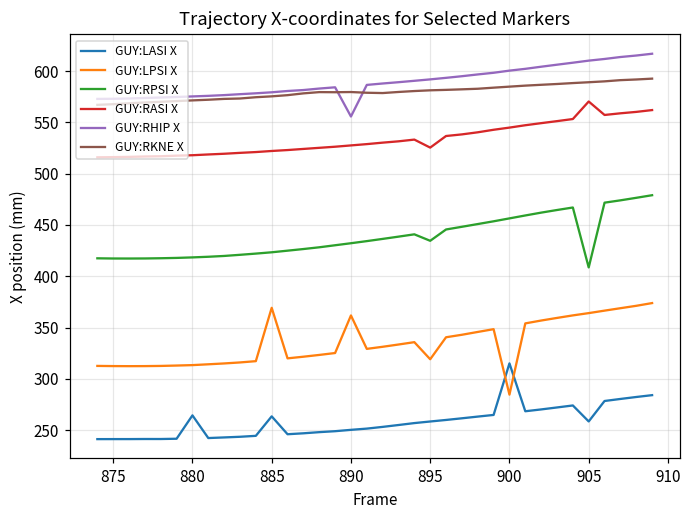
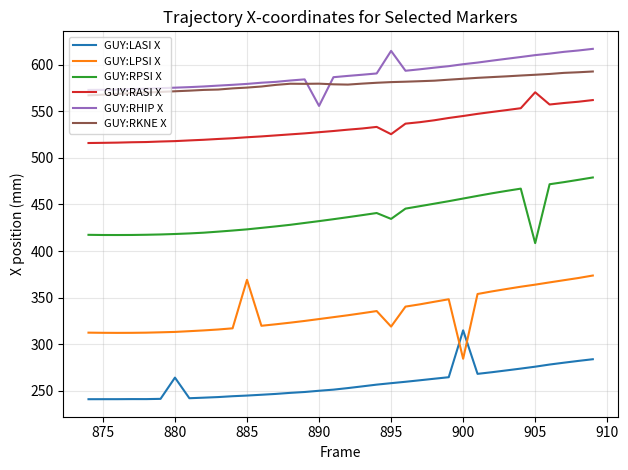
  {
    "GUY:LASI X": {
      "875": 240,
      "880": 260,
-     "885": 260,
+     "885": 250,
      "890": 250,
      "895": 260,
      "900": 320,
-     "905": 260
+     "905": 280
    },
    "GUY:LPSI X": {
      "875": 310,
      "880": 310,
      "885": 370,
-     "890": 360,
+     "890": 330,
      "895": 320,
      "900": 280,
      "905": 360
    },
    "GUY:RPSI X": {
      "875": 420,
      "880": 420,
      "885": 420,
      "890": 430,
      "895": 430,
      "900": 460,
      "905": 410
    },
    "GUY:RASI X": {
      "875": 520,
      "880": 520,
      "885": 520,
      "890": 530,
      "895": 530,
      "900": 540,
      "905": 570
    },
    "GUY:RHIP X": {
      "880": 580,
      "885": 580,
      "890": 560,
-     "895": 590,
+     "895": 610,
      "900": 600,
      "905": 610
    },
    "GUY:RKNE X": {
      "880": 570,
      "885": 580,
      "890": 580,
      "895": 580,
      "900": 580,
      "905": 590
    }
  }
